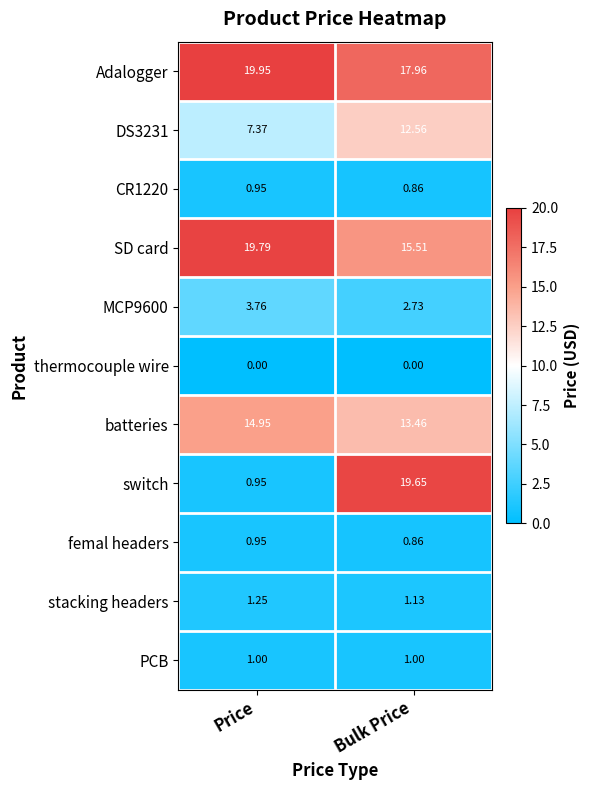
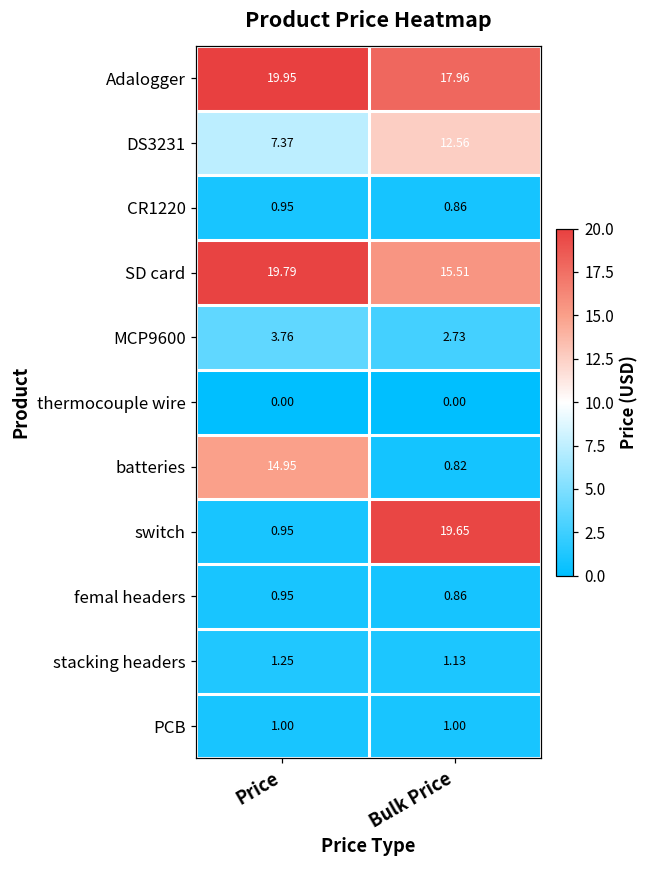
  {
    "Adalogger": {
      "Price": 19.95,
      "Bulk Price": 17.96
    },
    "DS3231": {
      "Price": 7.37,
      "Bulk Price": 12.56
    },
    "CR1220": {
      "Price": 0.95,
      "Bulk Price": 0.86
    },
    "SD card": {
      "Price": 19.79,
      "Bulk Price": 15.51
    },
    "MCP9600": {
      "Price": 3.76,
      "Bulk Price": 2.73
    },
    "thermocouple wire": {
      "Price": 0.00,
      "Bulk Price": 0.00
    },
    "batteries": {
      "Price": 14.95,
-     "Bulk Price": 13.46
+     "Bulk Price": 0.82
    },
    "switch": {
      "Price": 0.95,
      "Bulk Price": 19.65
    },
    "femal headers": {
      "Price": 0.95,
      "Bulk Price": 0.86
    },
    "stacking headers": {
      "Price": 1.25,
      "Bulk Price": 1.13
    },
    "PCB": {
      "Price": 1.00,
      "Bulk Price": 1.00
    }
  }
